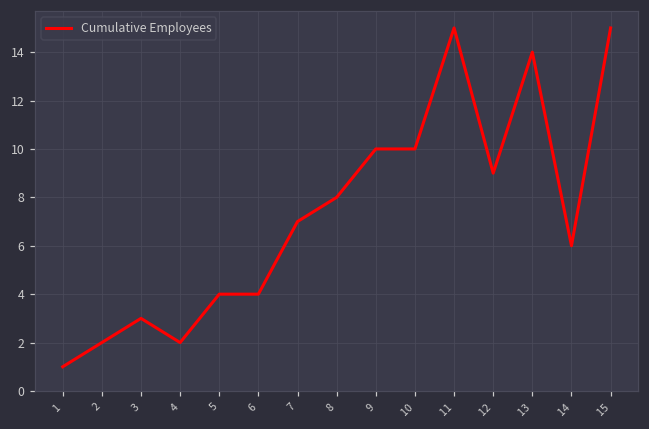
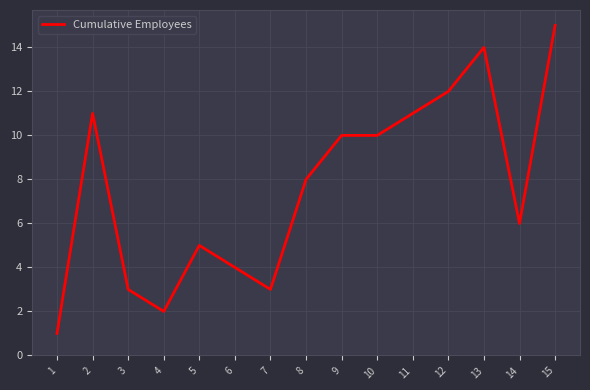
  {
    "1": 1,
-   "2": 2,
+   "2": 11,
    "3": 3,
    "4": 2,
-   "5": 4,
+   "5": 5,
    "6": 4,
-   "7": 7,
+   "7": 3,
    "8": 8,
    "9": 10,
    "10": 10,
-   "11": 15,
-   "12": 9,
+   "11": 11,
+   "12": 12,
    "13": 14,
    "14": 6,
    "15": 15
  }
